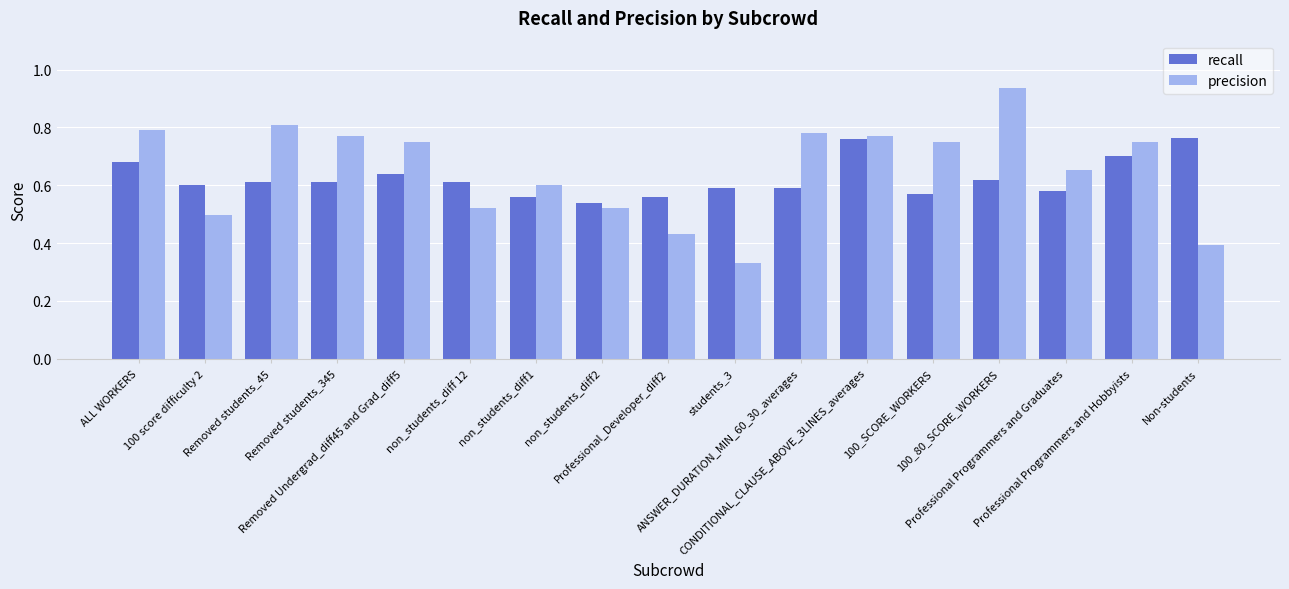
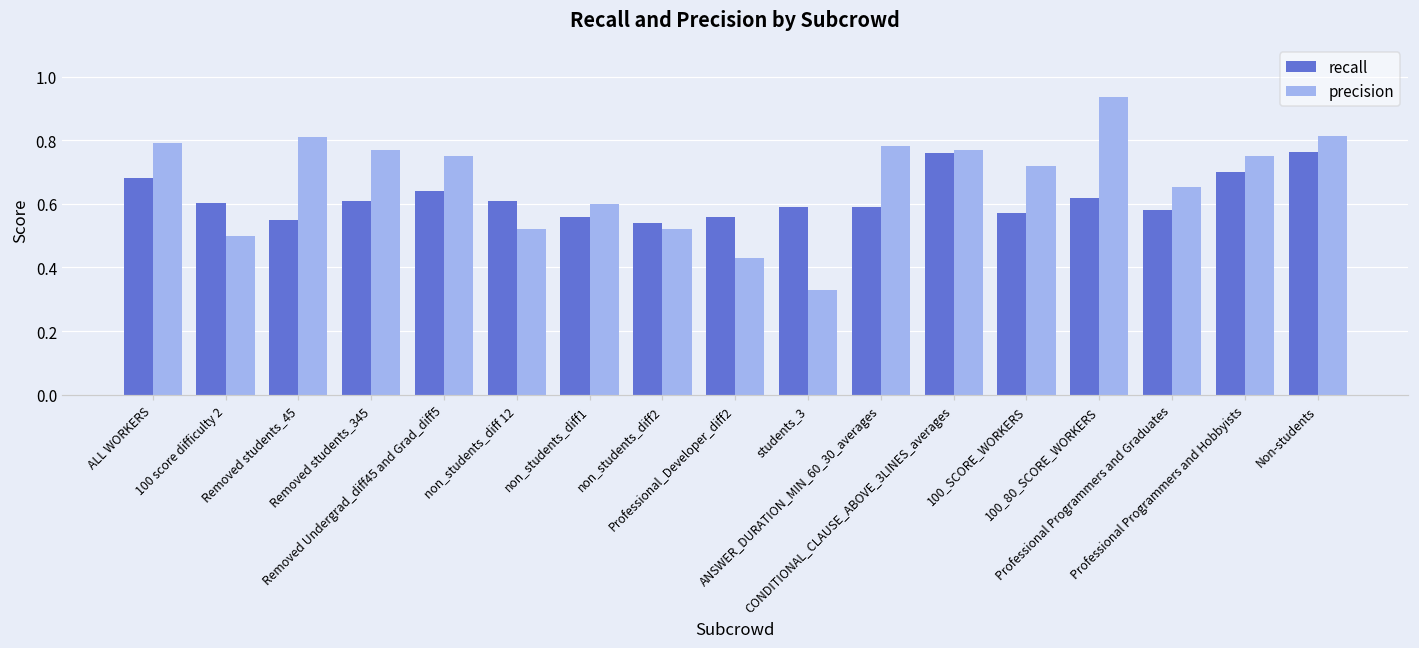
  {
    "recall": {
      "ALL WORKERS": 0.68,
      "100 score difficulty 2": 0.60,
-     "Removed students_45": 0.61,
+     "Removed students_45": 0.55,
      "Removed students_345": 0.61,
      "Removed Undergrad_diff45 and Grad_diff5": 0.64,
      "non_students_diff 12": 0.61,
      "non_students_diff1": 0.56,
      "non_students_diff2": 0.54,
      "Professional_Developer_diff2": 0.56,
      "students_3": 0.59,
      "ANSWER_DURATION_MIN_60_30_averages": 0.59,
      "CONDITIONAL_CLAUSE_ABOVE_3LINES_averages": 0.76,
      "100_SCORE_WORKERS": 0.57,
      "100_80_SCORE_WORKERS": 0.62,
      "Professional Programmers and Graduates": 0.58,
      "Professional Programmers and Hobbyists": 0.70,
      "Non-students": 0.76
    },
    "precision": {
      "ALL WORKERS": 0.79,
      "100 score difficulty 2": 0.50,
      "Removed students_45": 0.81,
      "Removed students_345": 0.77,
      "Removed Undergrad_diff45 and Grad_diff5": 0.75,
      "non_students_diff 12": 0.52,
      "non_students_diff1": 0.60,
      "non_students_diff2": 0.52,
      "Professional_Developer_diff2": 0.43,
      "students_3": 0.33,
      "ANSWER_DURATION_MIN_60_30_averages": 0.78,
      "CONDITIONAL_CLAUSE_ABOVE_3LINES_averages": 0.77,
-     "100_SCORE_WORKERS": 0.75,
+     "100_SCORE_WORKERS": 0.72,
      "100_80_SCORE_WORKERS": 0.94,
      "Professional Programmers and Graduates": 0.65,
      "Professional Programmers and Hobbyists": 0.75,
-     "Non-students": 0.39
+     "Non-students": 0.81
    }
  }
